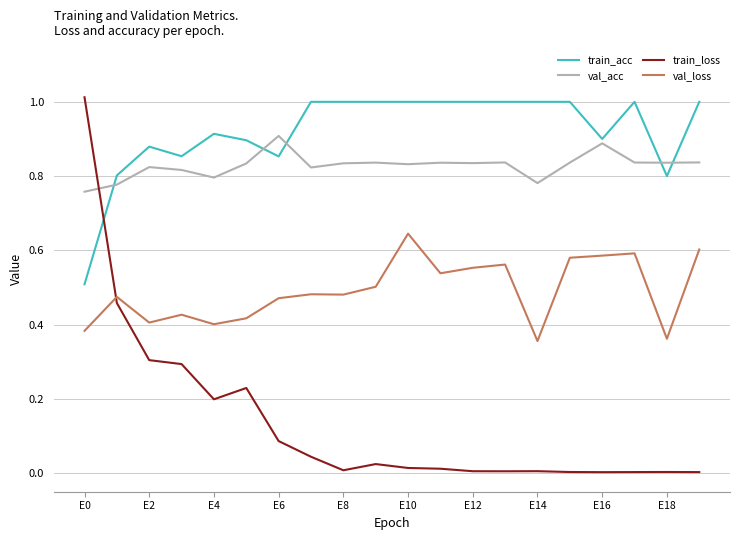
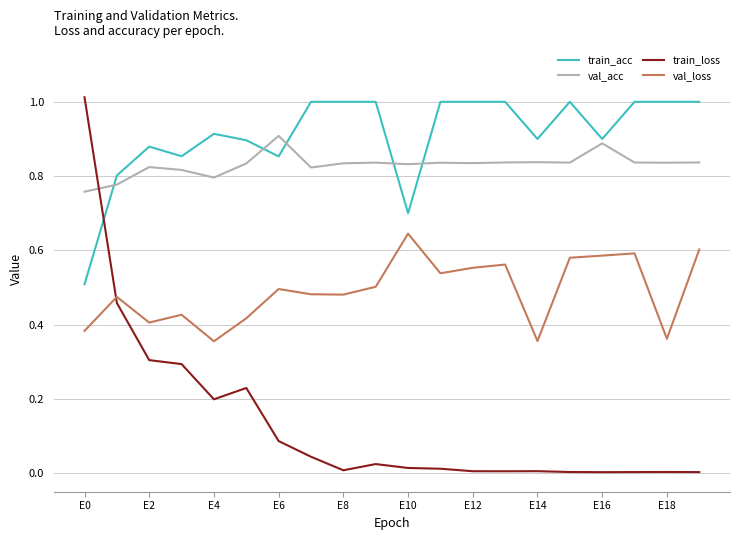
  {
    "train_acc": {
      "E0": 0.51,
      "E2": 0.88,
      "E4": 0.91,
      "E6": 0.85,
      "E8": 1.0,
-     "E10": 1.0,
+     "E10": 0.7,
      "E12": 1.0,
-     "E14": 1.0,
+     "E14": 0.9,
      "E16": 0.9,
-     "E18": 0.8
+     "E18": 1.0
    },
    "val_acc": {
      "E0": 0.76,
      "E2": 0.82,
      "E4": 0.80,
      "E6": 0.91,
      "E8": 0.83,
      "E10": 0.83,
      "E12": 0.83,
-     "E14": 0.78,
+     "E14": 0.84,
      "E16": 0.89,
      "E18": 0.84
    },
    "train_loss": {
      "E0": 1.01,
      "E2": 0.30,
      "E4": 0.20,
      "E6": 0.09,
      "E8": 0.01,
      "E10": 0.01,
      "E12": 0.01,
      "E14": 0.01,
      "E16": 0.00,
      "E18": 0.00
    },
    "val_loss": {
      "E0": 0.38,
      "E2": 0.41,
-     "E4": 0.40,
-     "E6": 0.47,
+     "E4": 0.36,
+     "E6": 0.50,
      "E8": 0.48,
      "E10": 0.65,
      "E12": 0.55,
      "E14": 0.36,
      "E16": 0.59,
      "E18": 0.36
    }
  }
